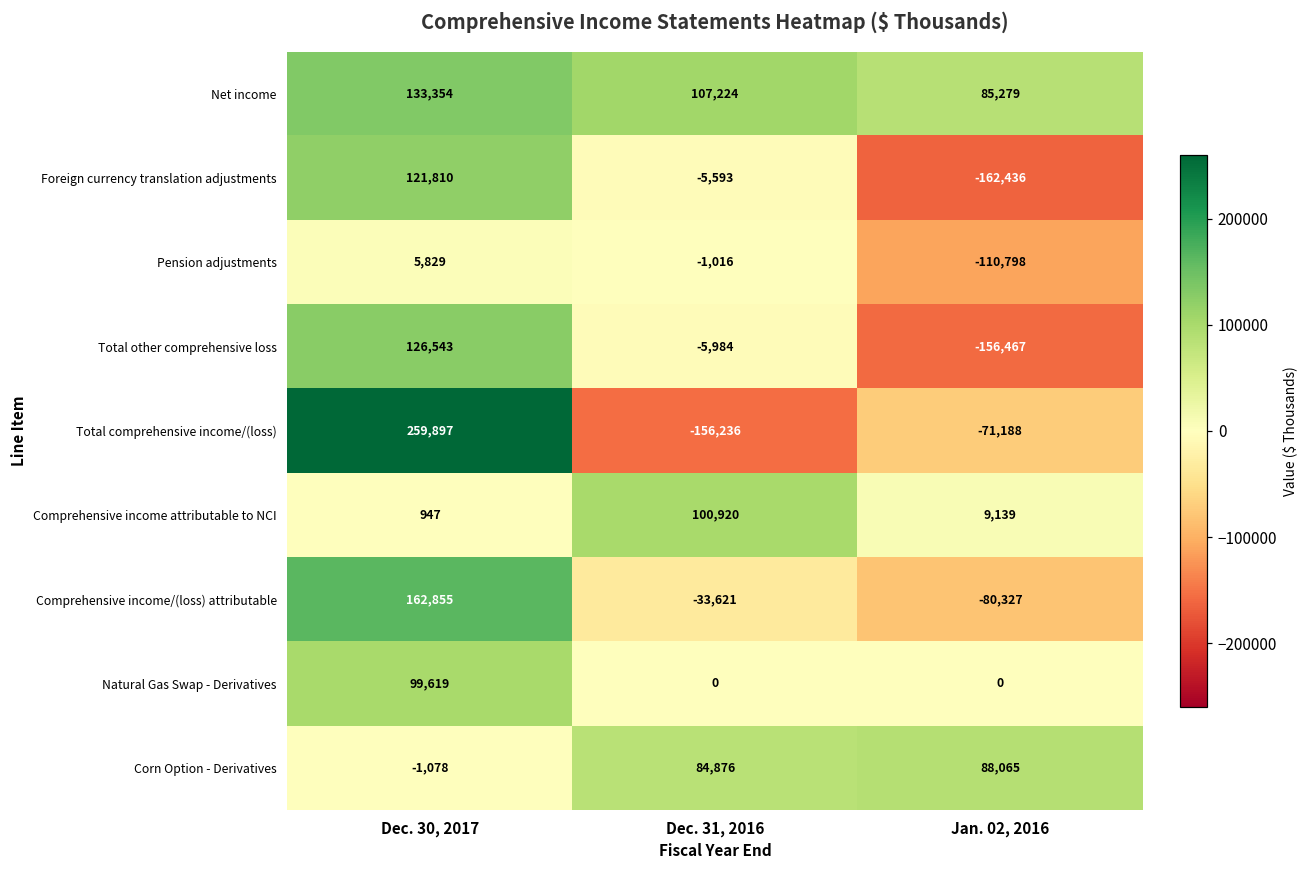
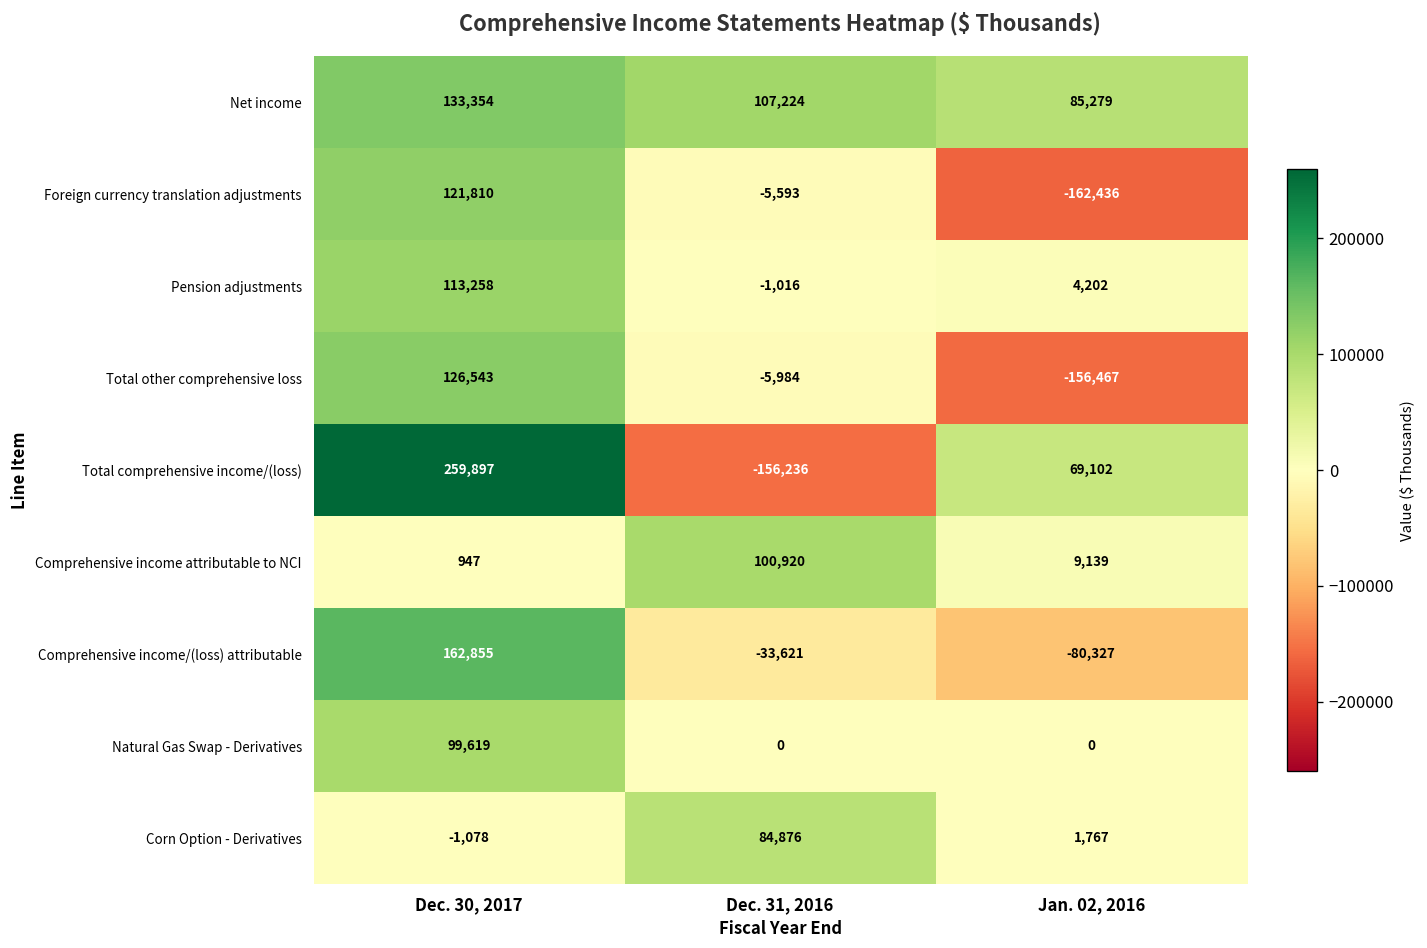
  {
    "Net income": {
      "Dec. 30, 2017": "133,354",
      "Dec. 31, 2016": "107,224",
      "Jan. 02, 2016": "85,279"
    },
    "Foreign currency translation adjustments": {
      "Dec. 30, 2017": "121,810",
      "Dec. 31, 2016": "-5,593",
      "Jan. 02, 2016": "-162,436"
    },
    "Pension adjustments": {
-     "Dec. 30, 2017": "5,829",
+     "Dec. 30, 2017": "113,258",
      "Dec. 31, 2016": "-1,016",
-     "Jan. 02, 2016": "-110,798"
+     "Jan. 02, 2016": "4,202"
    },
    "Total other comprehensive loss": {
      "Dec. 30, 2017": "126,543",
      "Dec. 31, 2016": "-5,984",
      "Jan. 02, 2016": "-156,467"
    },
    "Total comprehensive income/(loss)": {
      "Dec. 30, 2017": "259,897",
      "Dec. 31, 2016": "-156,236",
-     "Jan. 02, 2016": "-71,188"
+     "Jan. 02, 2016": "69,102"
    },
    "Comprehensive income attributable to NCI": {
      "Dec. 30, 2017": "947",
      "Dec. 31, 2016": "100,920",
      "Jan. 02, 2016": "9,139"
    },
    "Comprehensive income/(loss) attributable": {
      "Dec. 30, 2017": "162,855",
      "Dec. 31, 2016": "-33,621",
      "Jan. 02, 2016": "-80,327"
    },
    "Natural Gas Swap - Derivatives": {
      "Dec. 30, 2017": "99,619",
      "Dec. 31, 2016": "0",
      "Jan. 02, 2016": "0"
    },
    "Corn Option - Derivatives": {
      "Dec. 30, 2017": "-1,078",
      "Dec. 31, 2016": "84,876",
-     "Jan. 02, 2016": "88,065"
+     "Jan. 02, 2016": "1,767"
    }
  }
